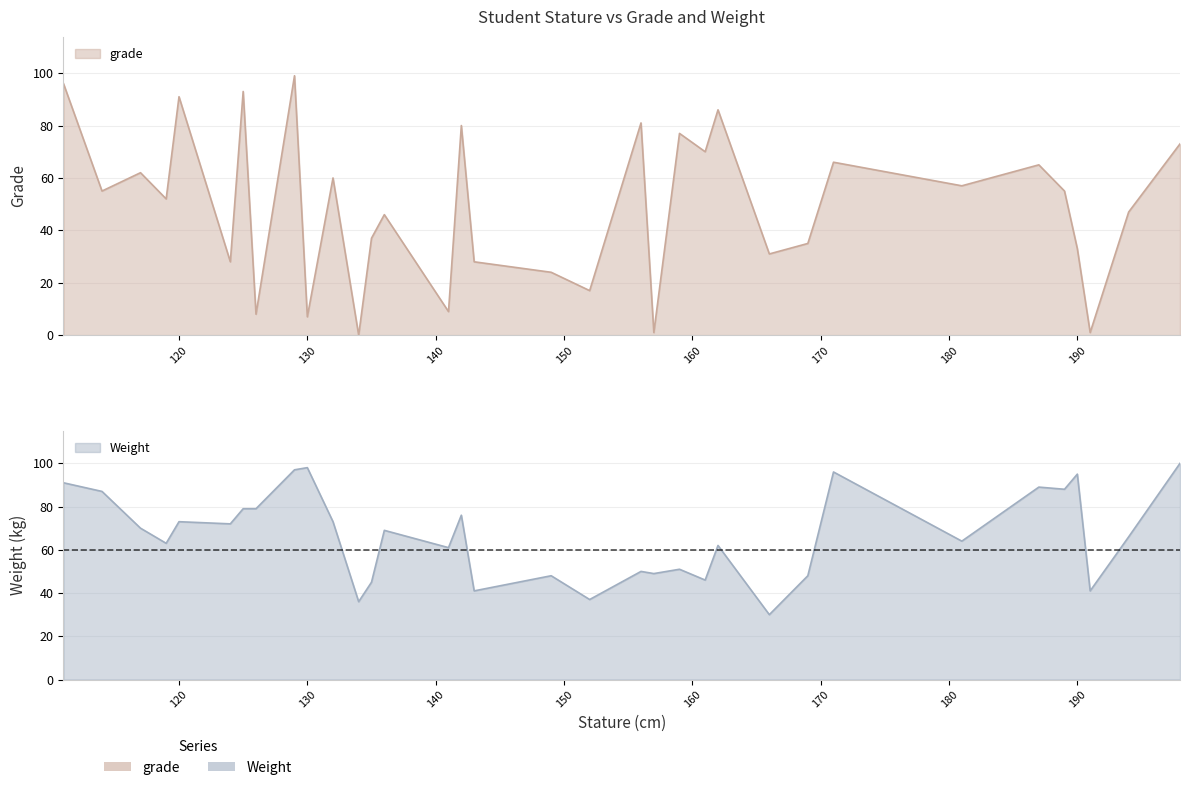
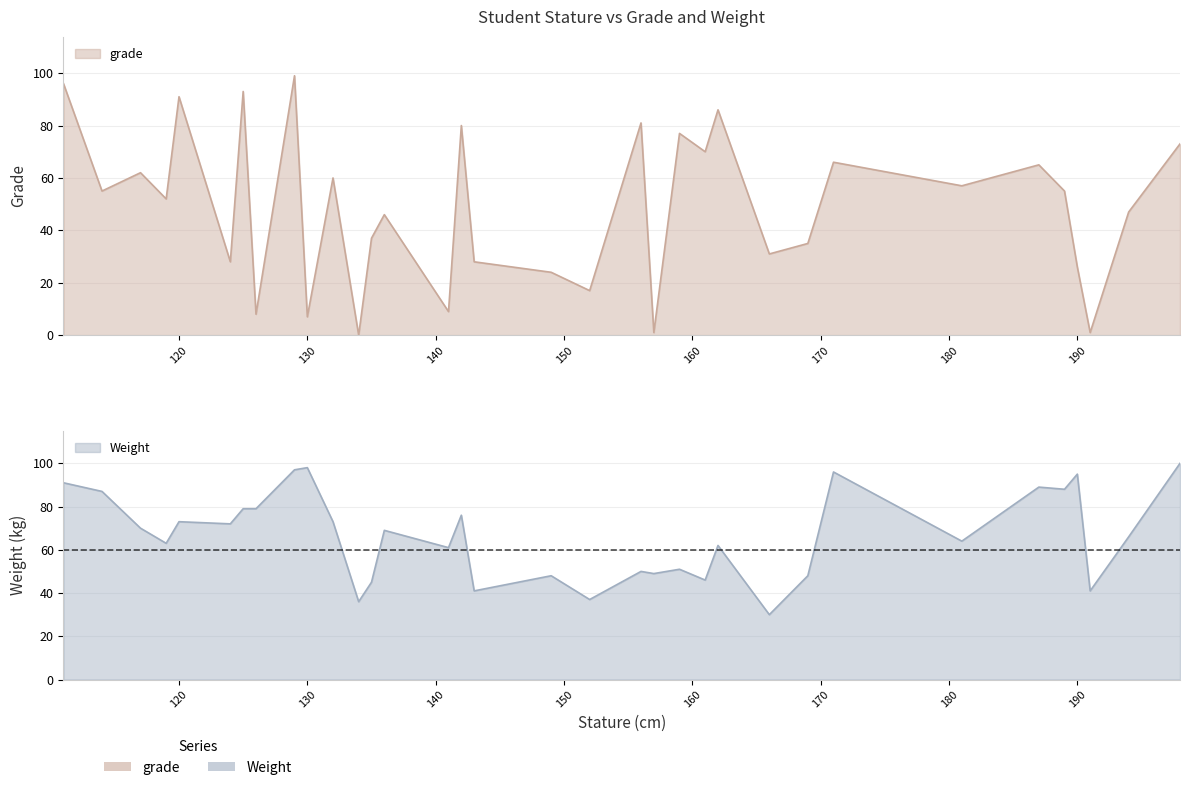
  {
    "Student Stature vs Grade and Weight": {
      "120": 91,
      "130": 7,
-     "190": 33
+     "190": 26
    }
  }
